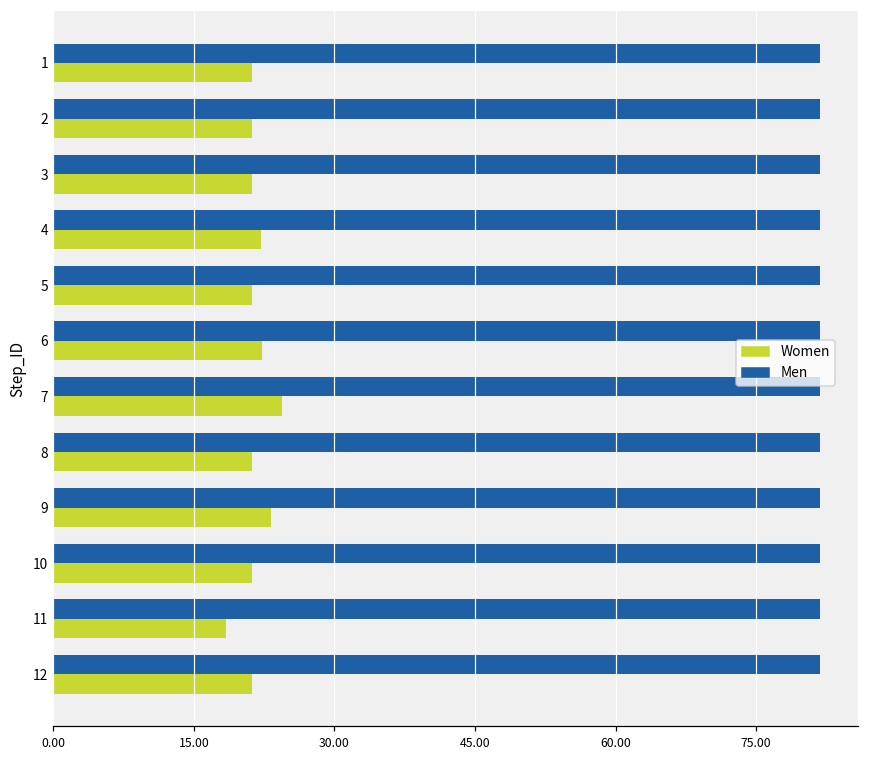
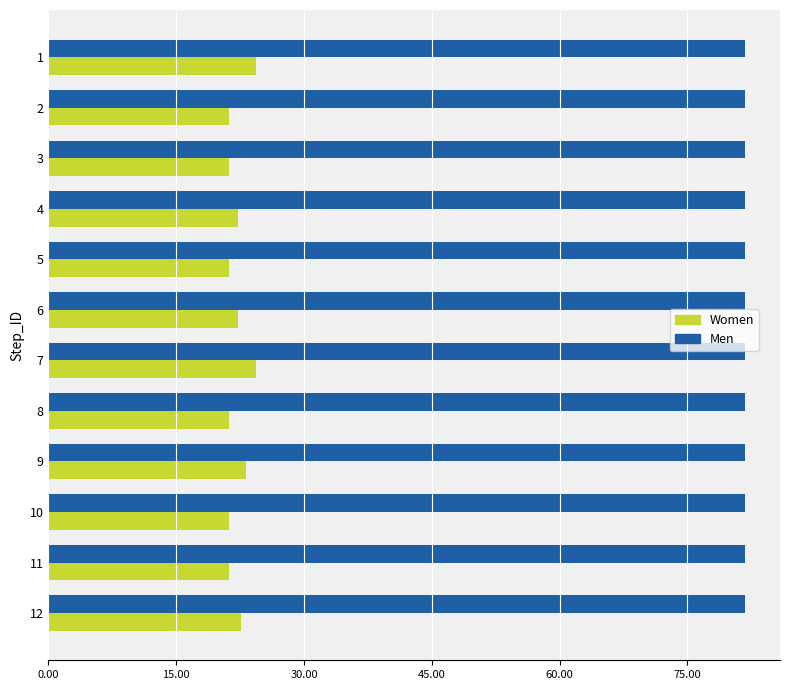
  {
    "Women": {
-     "1": 21,
+     "1": 24,
      "2": 21,
      "3": 21,
      "4": 22,
      "5": 21,
      "6": 22,
      "7": 24,
      "8": 21,
      "9": 23,
      "10": 21,
-     "11": 18,
-     "12": 21
+     "11": 21,
+     "12": 23
    },
    "Men": {
      "1": 82,
      "2": 82,
      "3": 82,
      "4": 82,
      "5": 82,
      "6": 82,
      "7": 82,
      "8": 82,
      "9": 82,
      "10": 82,
      "11": 82,
      "12": 82
    }
  }
